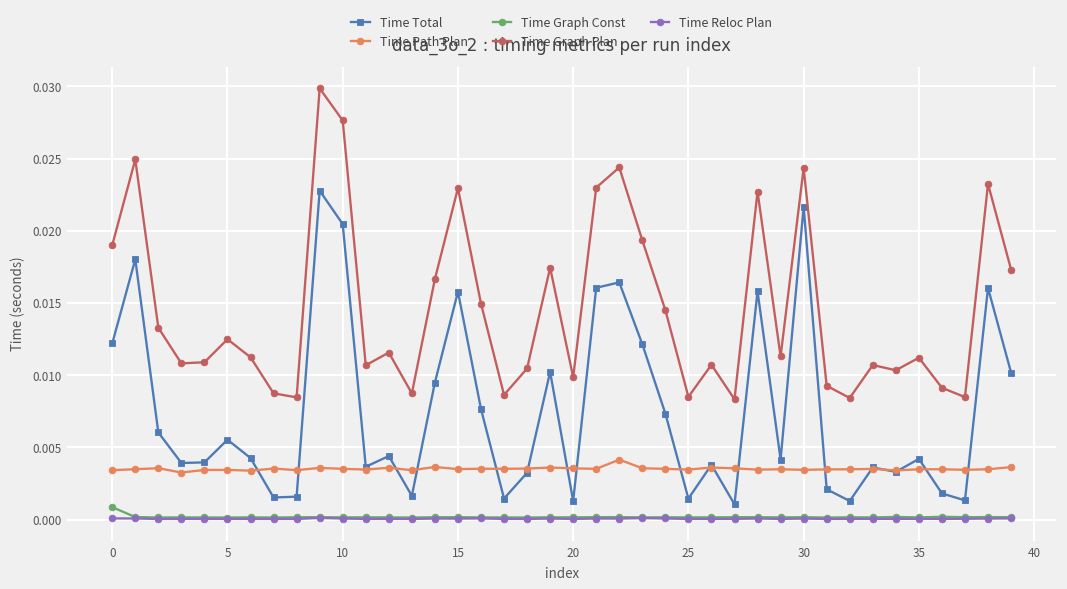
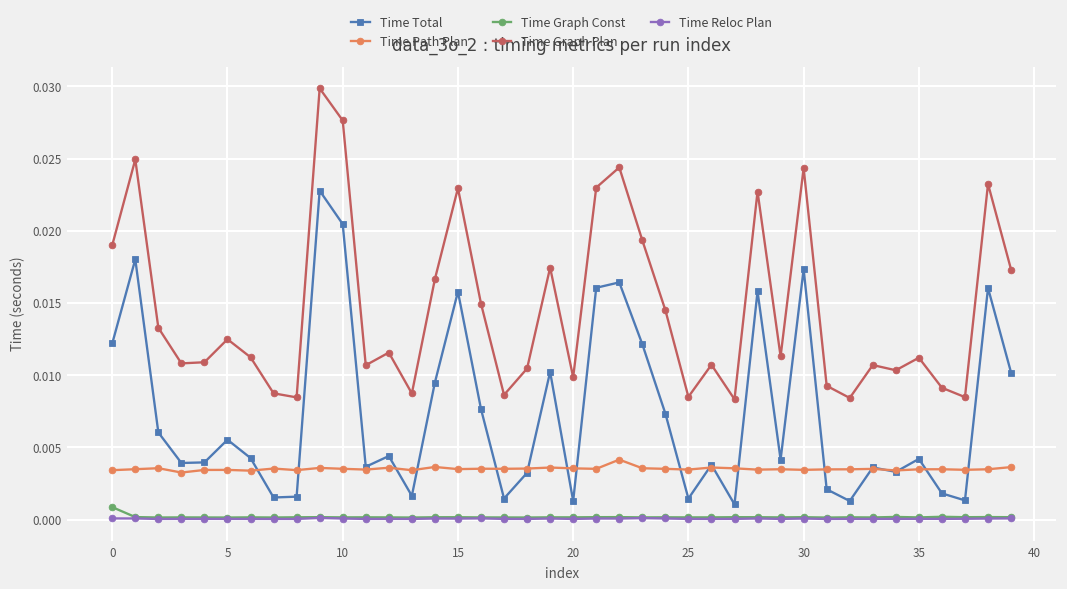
  {
    "Time Total": {
      "0": 0.0122,
      "5": 0.0055,
      "10": 0.0205,
      "15": 0.0158,
      "20": 0.0013,
      "25": 0.0015,
-     "30": 0.0217,
+     "30": 0.0173,
      "35": 0.0042
    },
    "Time Graph Const": {
      "0": 0.0009
    },
    "Time Reloc Plan": {
      "0": 0.0001
    }
  }
